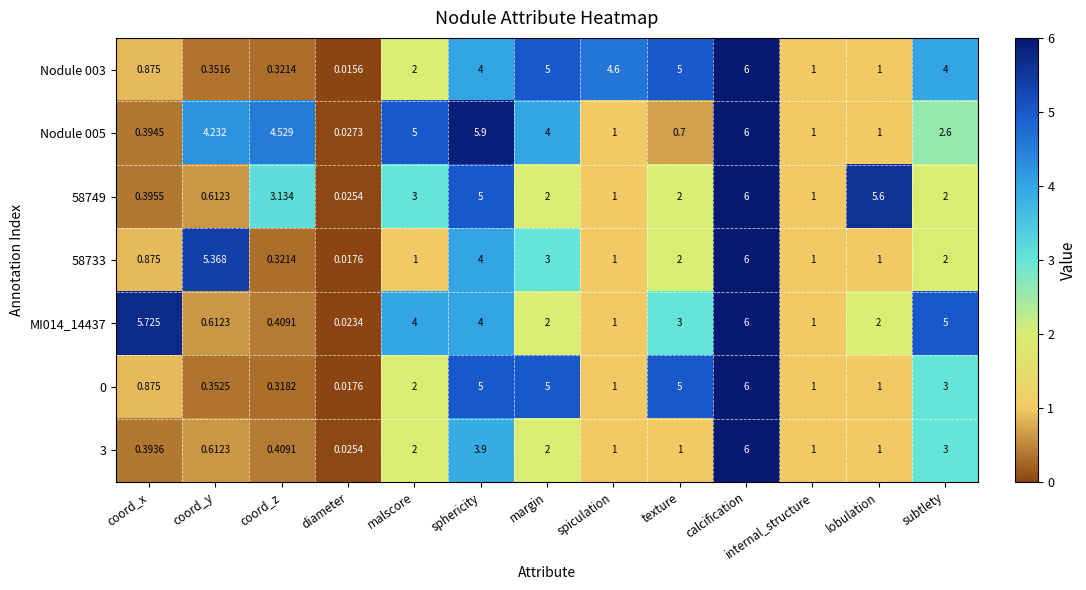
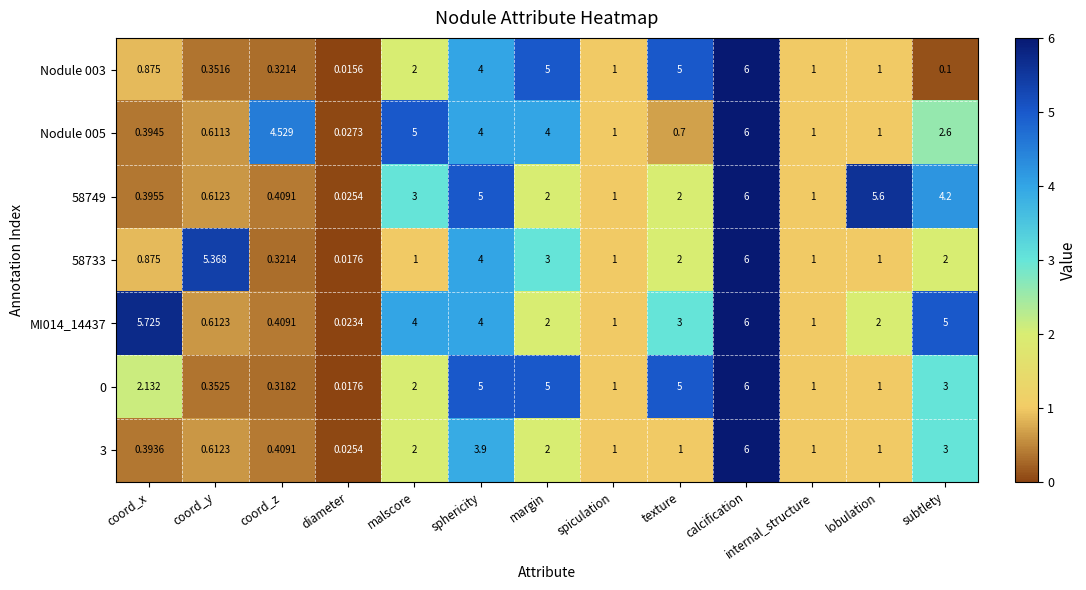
  {
    "Nodule 003": {
      "coord_x": 0.875,
      "coord_y": 0.3516,
      "coord_z": 0.3214,
      "diameter": 0.0156,
      "malscore": 2,
      "sphericity": 4,
      "margin": 5,
-     "spiculation": 4.6,
+     "spiculation": 1,
      "texture": 5,
      "calcification": 6,
      "internal_structure": 1,
      "lobulation": 1,
-     "subtlety": 4
+     "subtlety": 0.1
    },
    "Nodule 005": {
      "coord_x": 0.3945,
-     "coord_y": 4.232,
+     "coord_y": 0.6113,
      "coord_z": 4.529,
      "diameter": 0.0273,
      "malscore": 5,
-     "sphericity": 5.9,
+     "sphericity": 4,
      "margin": 4,
      "spiculation": 1,
      "texture": 0.7,
      "calcification": 6,
      "internal_structure": 1,
      "lobulation": 1,
      "subtlety": 2.6
    },
    "58749": {
      "coord_x": 0.3955,
      "coord_y": 0.6123,
-     "coord_z": 3.134,
+     "coord_z": 0.4091,
      "diameter": 0.0254,
      "malscore": 3,
      "sphericity": 5,
      "margin": 2,
      "spiculation": 1,
      "texture": 2,
      "calcification": 6,
      "internal_structure": 1,
      "lobulation": 5.6,
-     "subtlety": 2
+     "subtlety": 4.2
    },
    "58733": {
      "coord_x": 0.875,
      "coord_y": 5.368,
      "coord_z": 0.3214,
      "diameter": 0.0176,
      "malscore": 1,
      "sphericity": 4,
      "margin": 3,
      "spiculation": 1,
      "texture": 2,
      "calcification": 6,
      "internal_structure": 1,
      "lobulation": 1,
      "subtlety": 2
    },
    "MI014_14437": {
      "coord_x": 5.725,
      "coord_y": 0.6123,
      "coord_z": 0.4091,
      "diameter": 0.0234,
      "malscore": 4,
      "sphericity": 4,
      "margin": 2,
      "spiculation": 1,
      "texture": 3,
      "calcification": 6,
      "internal_structure": 1,
      "lobulation": 2,
      "subtlety": 5
    },
    "0": {
-     "coord_x": 0.875,
+     "coord_x": 2.132,
      "coord_y": 0.3525,
      "coord_z": 0.3182,
      "diameter": 0.0176,
      "malscore": 2,
      "sphericity": 5,
      "margin": 5,
      "spiculation": 1,
      "texture": 5,
      "calcification": 6,
      "internal_structure": 1,
      "lobulation": 1,
      "subtlety": 3
    },
    "3": {
      "coord_x": 0.3936,
      "coord_y": 0.6123,
      "coord_z": 0.4091,
      "diameter": 0.0254,
      "malscore": 2,
      "sphericity": 3.9,
      "margin": 2,
      "spiculation": 1,
      "texture": 1,
      "calcification": 6,
      "internal_structure": 1,
      "lobulation": 1,
      "subtlety": 3
    }
  }
